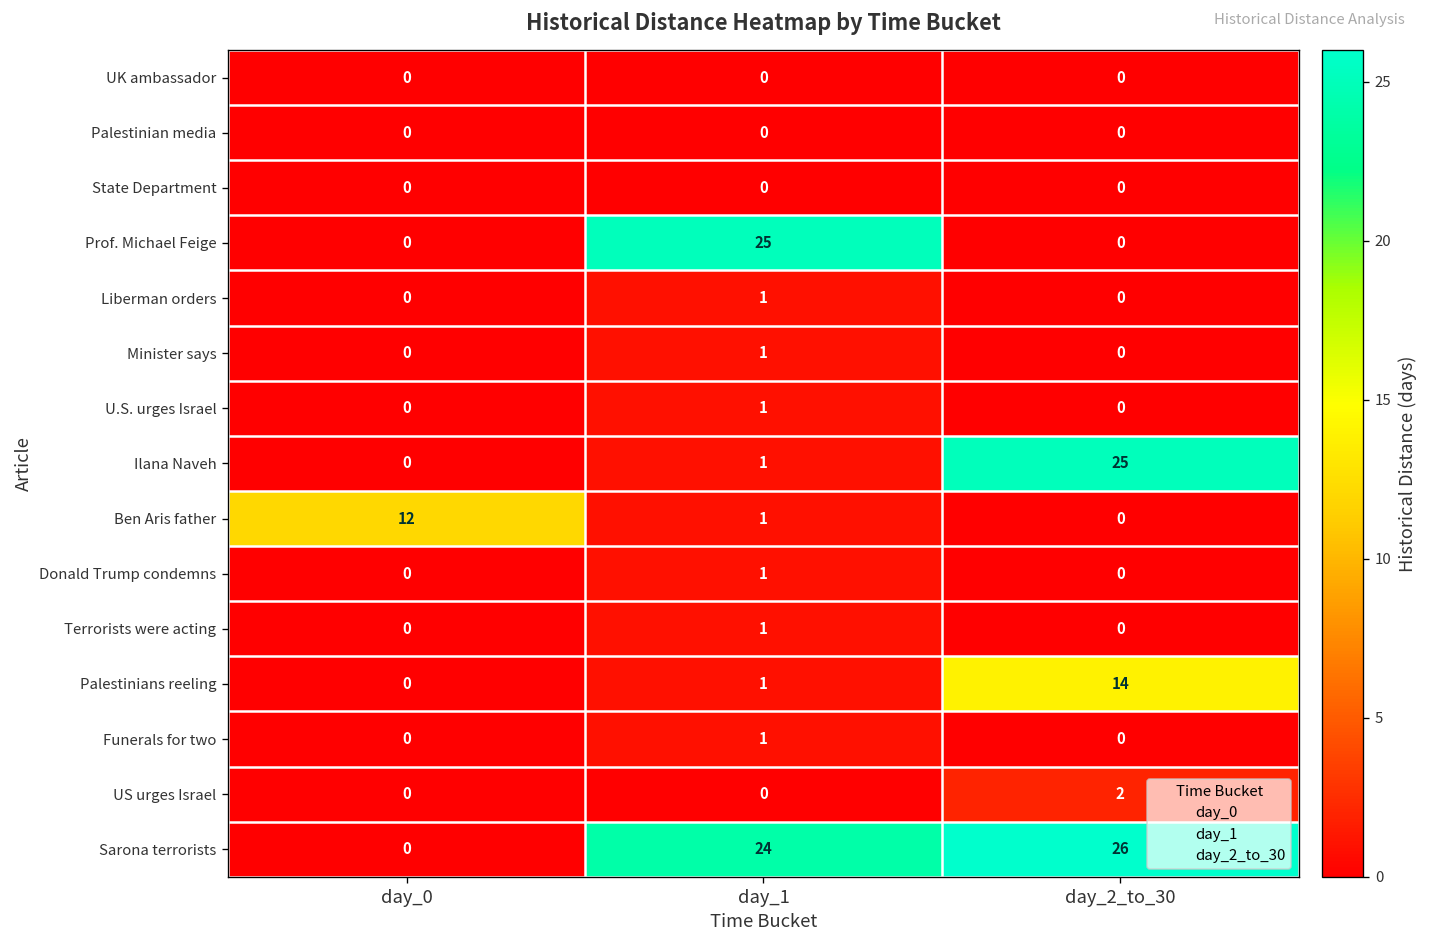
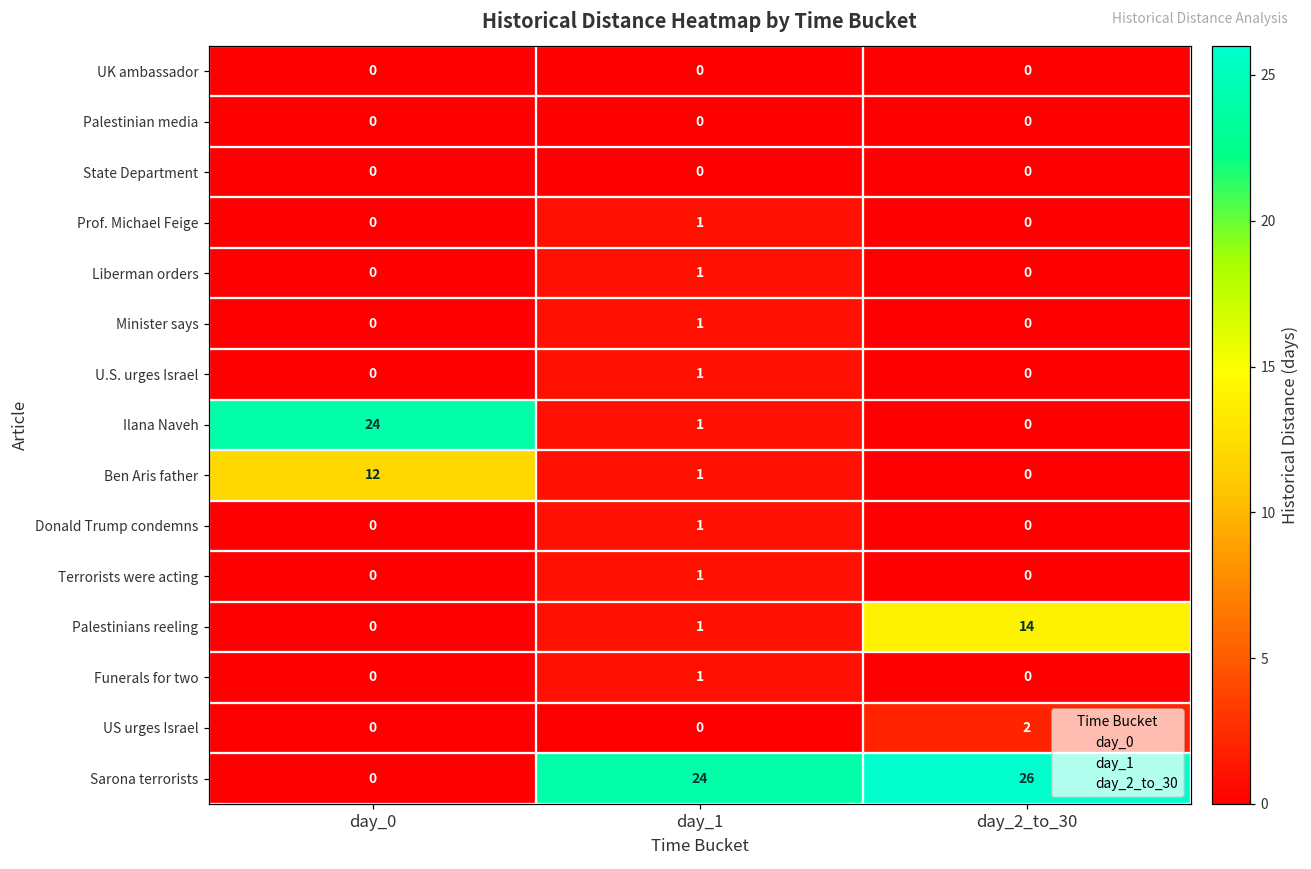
  {
    "UK ambassador": {
      "day_0": 0,
      "day_1": 0,
      "day_2_to_30": 0
    },
    "Palestinian media": {
      "day_0": 0,
      "day_1": 0,
      "day_2_to_30": 0
    },
    "State Department": {
      "day_0": 0,
      "day_1": 0,
      "day_2_to_30": 0
    },
    "Prof. Michael Feige": {
      "day_0": 0,
-     "day_1": 25,
+     "day_1": 1,
      "day_2_to_30": 0
    },
    "Liberman orders": {
      "day_0": 0,
      "day_1": 1,
      "day_2_to_30": 0
    },
    "Minister says": {
      "day_0": 0,
      "day_1": 1,
      "day_2_to_30": 0
    },
    "U.S. urges Israel": {
      "day_0": 0,
      "day_1": 1,
      "day_2_to_30": 0
    },
    "Ilana Naveh": {
-     "day_0": 0,
+     "day_0": 24,
      "day_1": 1,
-     "day_2_to_30": 25
+     "day_2_to_30": 0
    },
    "Ben Aris father": {
      "day_0": 12,
      "day_1": 1,
      "day_2_to_30": 0
    },
    "Donald Trump condemns": {
      "day_0": 0,
      "day_1": 1,
      "day_2_to_30": 0
    },
    "Terrorists were acting": {
      "day_0": 0,
      "day_1": 1,
      "day_2_to_30": 0
    },
    "Palestinians reeling": {
      "day_0": 0,
      "day_1": 1,
      "day_2_to_30": 14
    },
    "Funerals for two": {
      "day_0": 0,
      "day_1": 1,
      "day_2_to_30": 0
    },
    "US urges Israel": {
      "day_0": 0,
      "day_1": 0,
      "day_2_to_30": 2
    },
    "Sarona terrorists": {
      "day_0": 0,
      "day_1": 24,
      "day_2_to_30": 26
    }
  }
